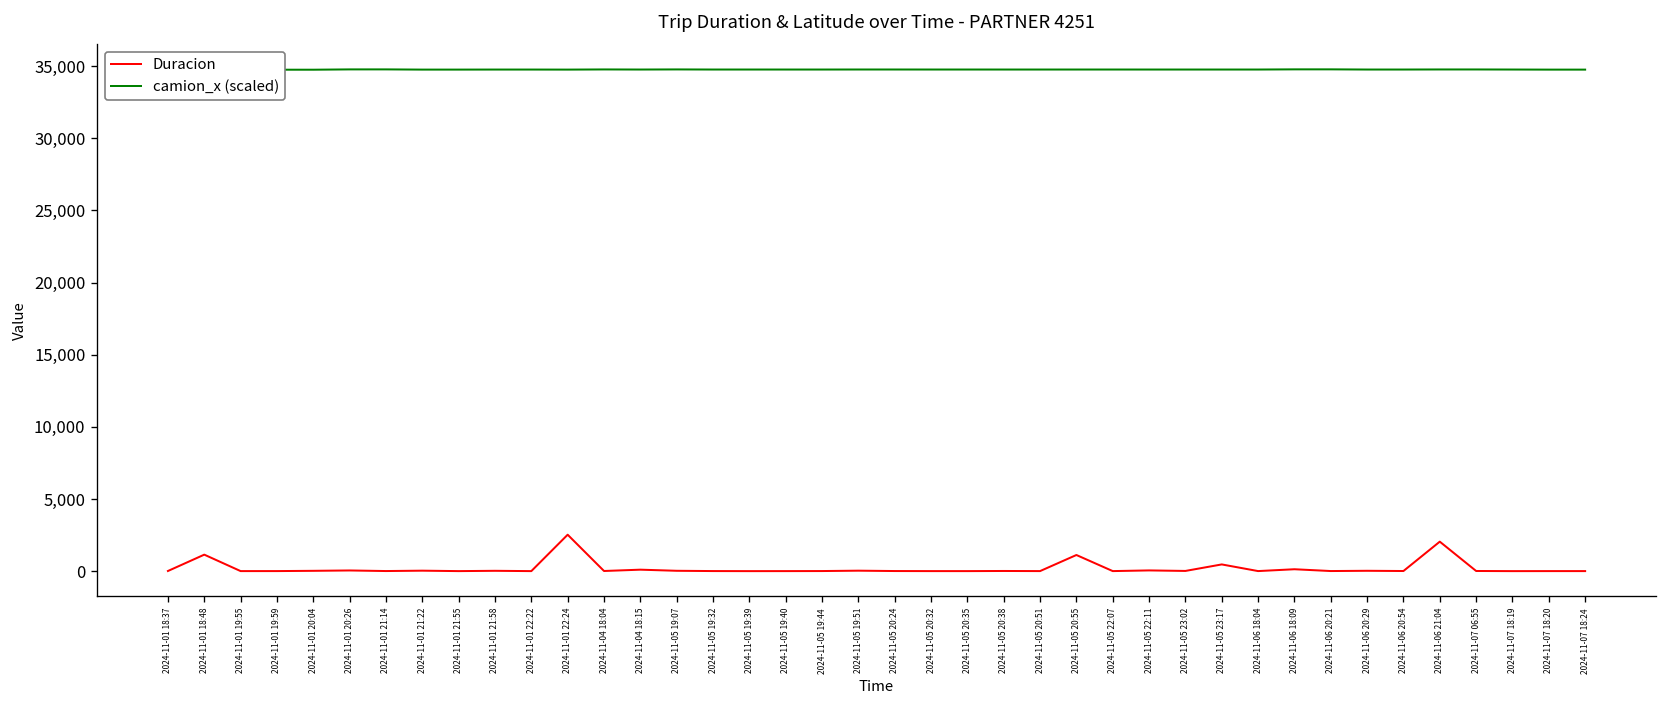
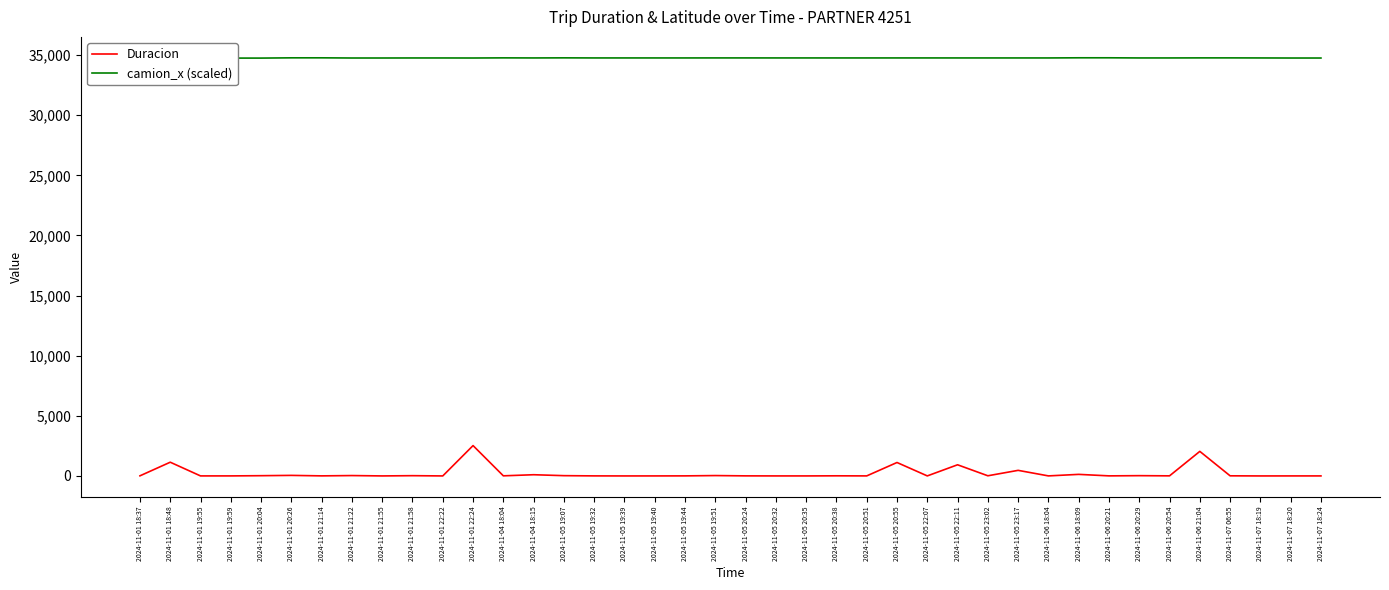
  {
    "Duracion": {
      "2024-11-01 18:37": "0",
      "2024-11-01 18:48": "1,100",
      "2024-11-01 19:55": "0",
      "2024-11-01 19:59": "0",
      "2024-11-01 20:04": "0",
      "2024-11-01 20:26": "0",
      "2024-11-01 21:14": "0",
      "2024-11-01 21:22": "0",
      "2024-11-01 21:55": "0",
      "2024-11-01 21:58": "0",
      "2024-11-01 22:22": "0",
      "2024-11-01 22:24": "2,500",
      "2024-11-04 18:04": "0",
      "2024-11-04 18:15": "100",
      "2024-11-05 19:07": "0",
      "2024-11-05 19:32": "0",
      "2024-11-05 19:39": "0",
      "2024-11-05 19:40": "0",
      "2024-11-05 19:44": "0",
      "2024-11-05 19:51": "0",
      "2024-11-05 20:24": "0",
      "2024-11-05 20:32": "0",
      "2024-11-05 20:35": "0",
      "2024-11-05 20:38": "0",
      "2024-11-05 20:51": "0",
      "2024-11-05 20:55": "1,100",
      "2024-11-05 22:07": "0",
-     "2024-11-05 22:11": "100",
+     "2024-11-05 22:11": "900",
      "2024-11-05 23:02": "0",
      "2024-11-05 23:17": "500",
      "2024-11-06 18:04": "0",
      "2024-11-06 18:09": "100",
      "2024-11-06 20:21": "0",
      "2024-11-06 20:29": "0",
      "2024-11-06 20:54": "0",
      "2024-11-06 21:04": "2,000",
      "2024-11-07 06:55": "0",
      "2024-11-07 18:19": "0",
      "2024-11-07 18:20": "0",
      "2024-11-07 18:24": "0"
    },
    "camion_x (scaled)": {
      "2024-11-01 20:04": "34,800",
      "2024-11-01 20:26": "34,800",
      "2024-11-01 21:14": "34,800",
      "2024-11-01 21:22": "34,800",
      "2024-11-01 21:55": "34,800",
      "2024-11-01 21:58": "34,800",
      "2024-11-01 22:22": "34,800",
      "2024-11-01 22:24": "34,800",
      "2024-11-04 18:04": "34,800",
      "2024-11-04 18:15": "34,800",
      "2024-11-05 19:07": "34,800",
      "2024-11-05 19:32": "34,800",
      "2024-11-05 19:39": "34,800",
      "2024-11-05 19:40": "34,800",
      "2024-11-05 19:44": "34,800",
      "2024-11-05 19:51": "34,800",
      "2024-11-05 20:24": "34,800",
      "2024-11-05 20:32": "34,800",
      "2024-11-05 20:35": "34,800",
      "2024-11-05 20:38": "34,800",
      "2024-11-05 20:51": "34,800",
      "2024-11-05 20:55": "34,800",
      "2024-11-05 22:07": "34,800",
      "2024-11-05 22:11": "34,800",
      "2024-11-05 23:02": "34,800",
      "2024-11-05 23:17": "34,800",
      "2024-11-06 18:04": "34,800",
      "2024-11-06 18:09": "34,800",
      "2024-11-06 20:21": "34,800",
      "2024-11-06 20:29": "34,800",
      "2024-11-06 20:54": "34,800",
      "2024-11-06 21:04": "34,800",
      "2024-11-07 06:55": "34,800",
      "2024-11-07 18:19": "34,800",
      "2024-11-07 18:20": "34,800",
      "2024-11-07 18:24": "34,800"
    }
  }
